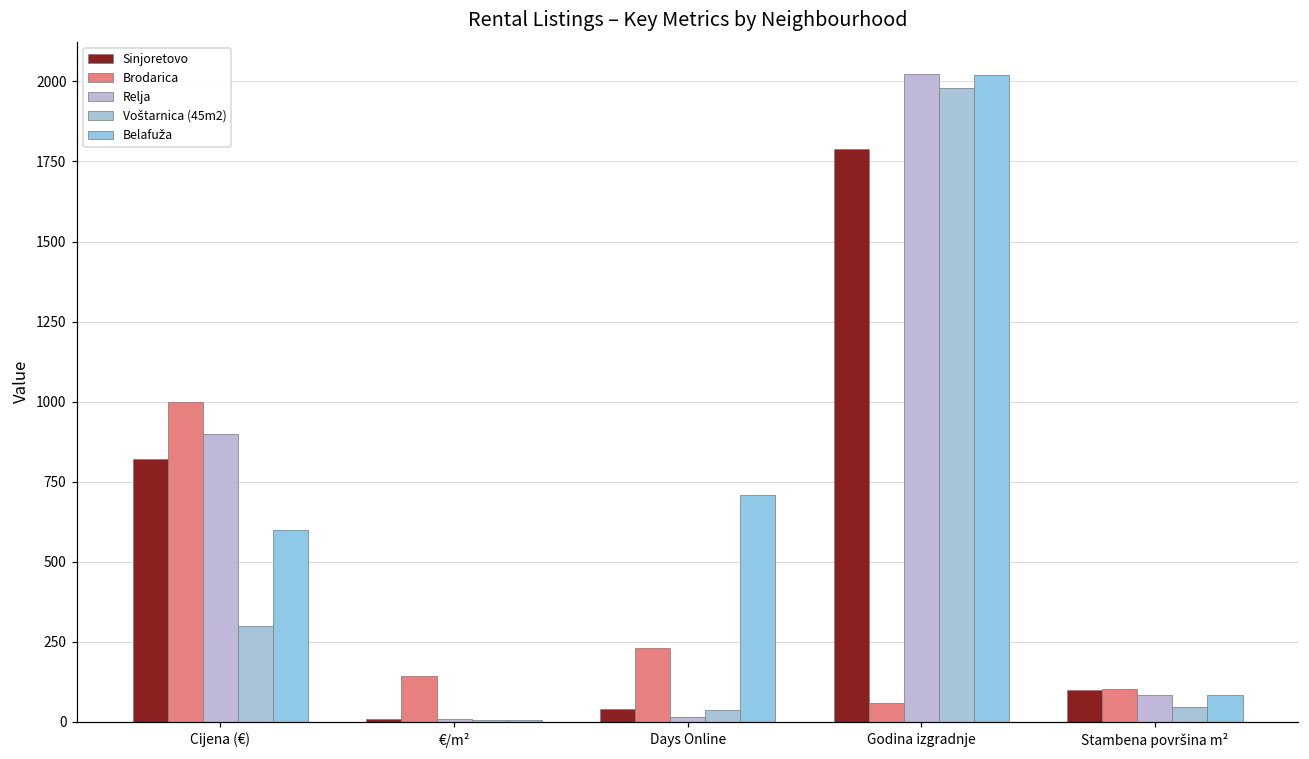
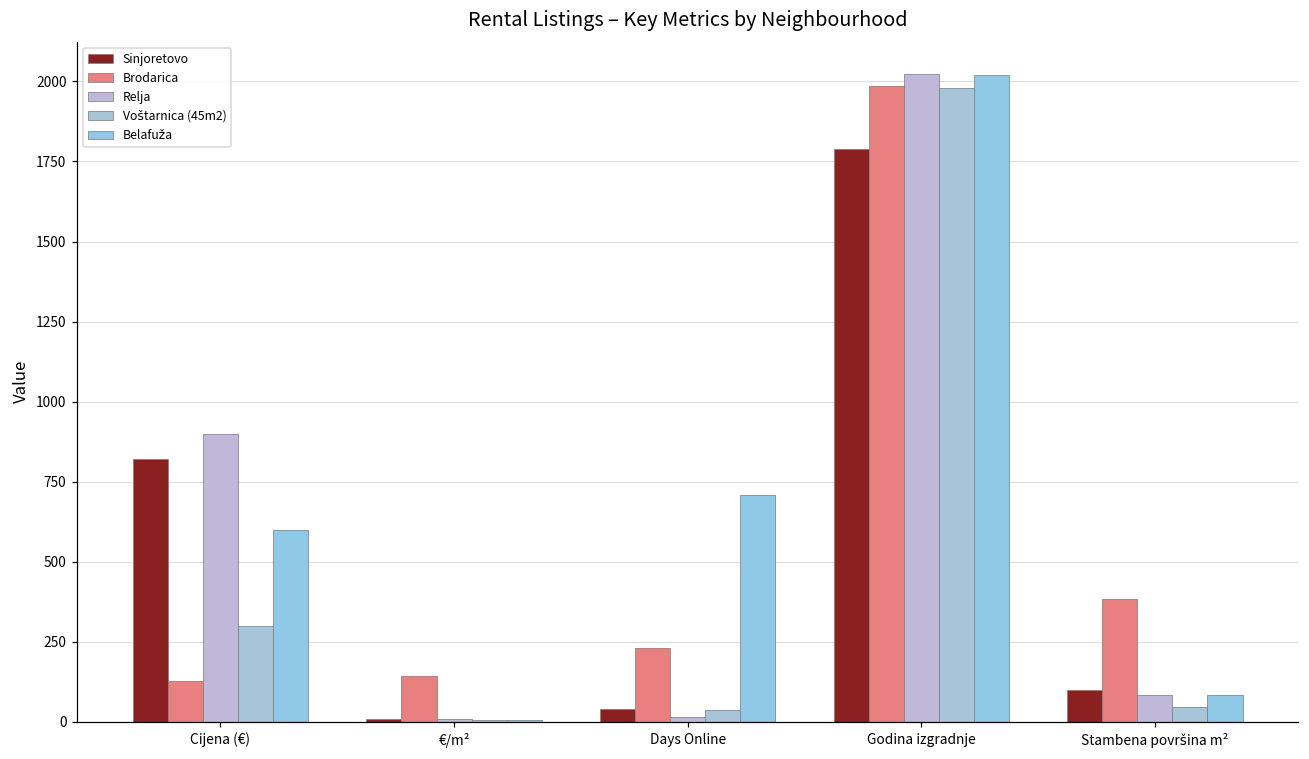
  {
    "Sinjoretovo": {
      "Cijena (€)": 820,
      "€/m²": 10,
      "Days Online": 40,
      "Godina izgradnje": 1790,
      "Stambena površina m²": 100
    },
    "Brodarica": {
-     "Cijena (€)": 1000,
+     "Cijena (€)": 130,
      "€/m²": 140,
      "Days Online": 230,
-     "Godina izgradnje": 60,
-     "Stambena površina m²": 100
+     "Godina izgradnje": 1990,
+     "Stambena površina m²": 380
    }
  }
